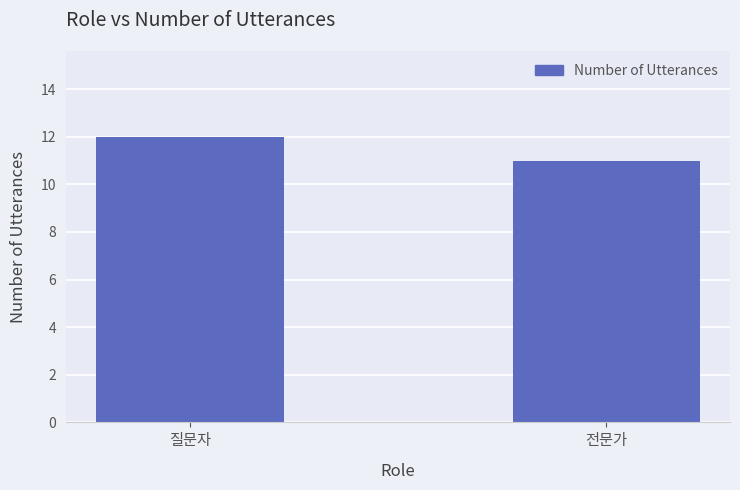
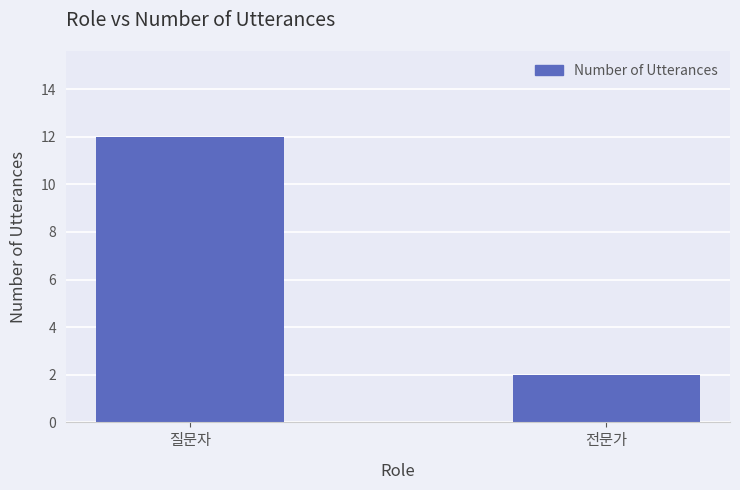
  {
    "질문자": 12,
-   "전문가": 11
+   "전문가": 2
  }
